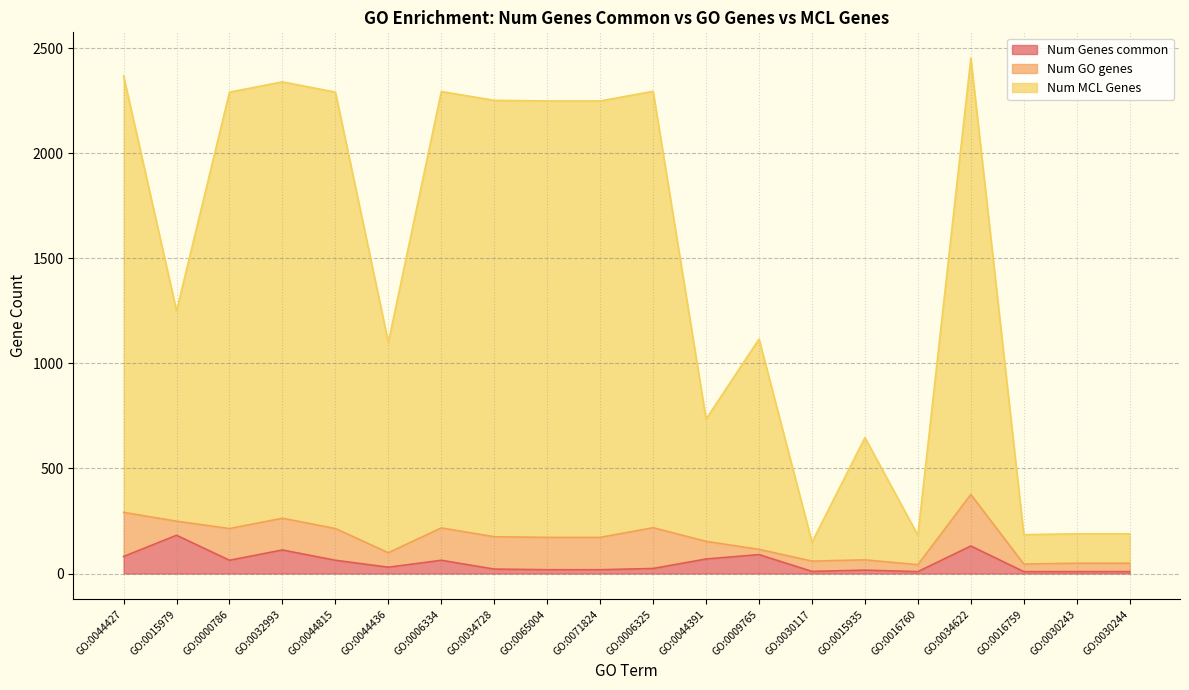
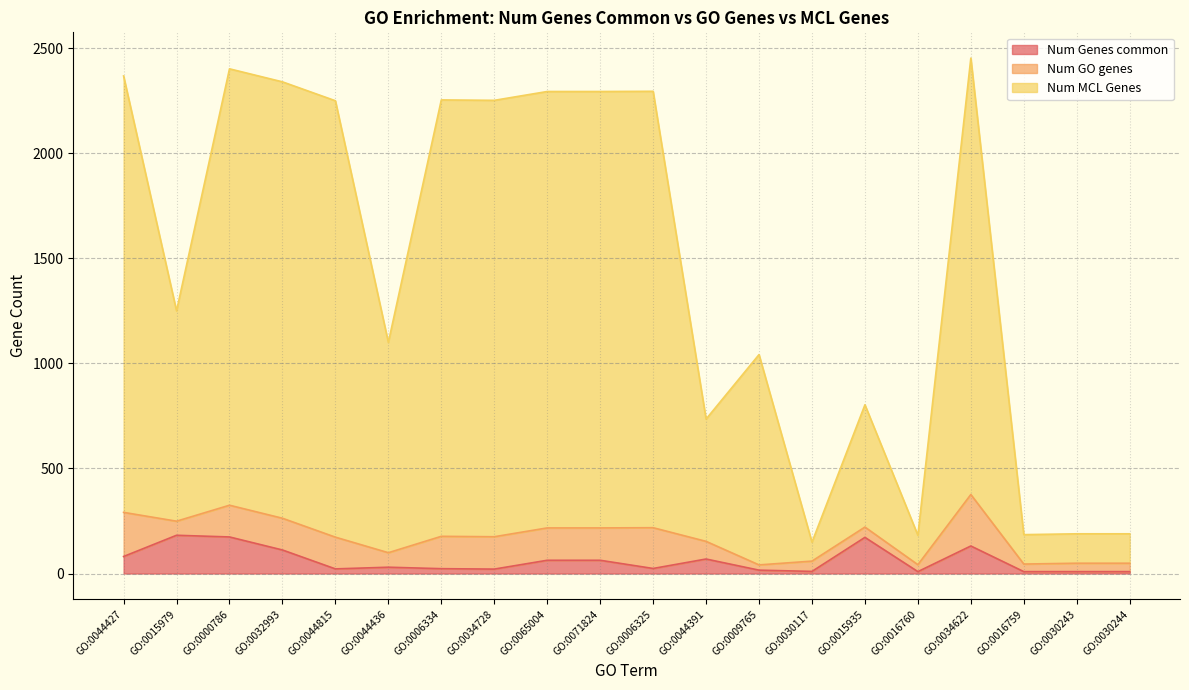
  {
    "Num Genes common": {
      "GO:0044427": 80,
      "GO:0015979": 180,
-     "GO:0000786": 60,
+     "GO:0000786": 170,
      "GO:0032993": 110,
-     "GO:0044815": 60,
+     "GO:0044815": 20,
      "GO:0044436": 30,
-     "GO:0006334": 60,
+     "GO:0006334": 20,
      "GO:0034728": 20,
-     "GO:0065004": 20,
-     "GO:0071824": 20,
+     "GO:0065004": 60,
+     "GO:0071824": 60,
      "GO:0006325": 20,
      "GO:0044391": 70,
-     "GO:0009765": 90,
+     "GO:0009765": 20,
      "GO:0030117": 10,
-     "GO:0015935": 20,
+     "GO:0015935": 170,
      "GO:0016760": 10,
      "GO:0034622": 130,
      "GO:0016759": 10,
      "GO:0030243": 10,
      "GO:0030244": 10
    }
  }
